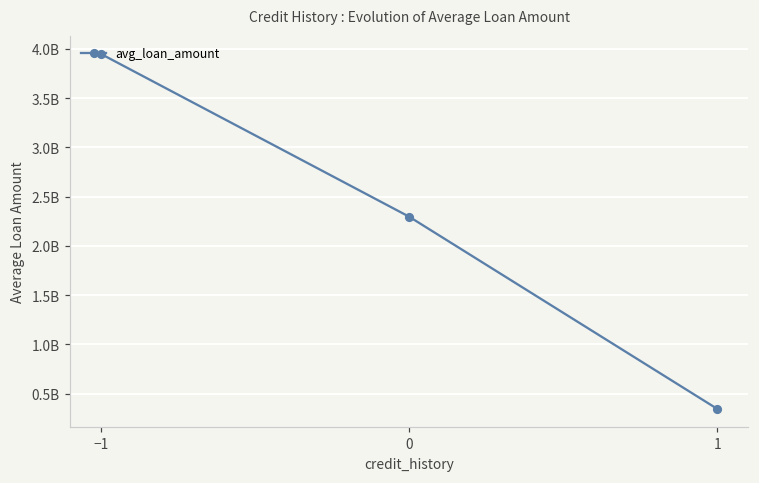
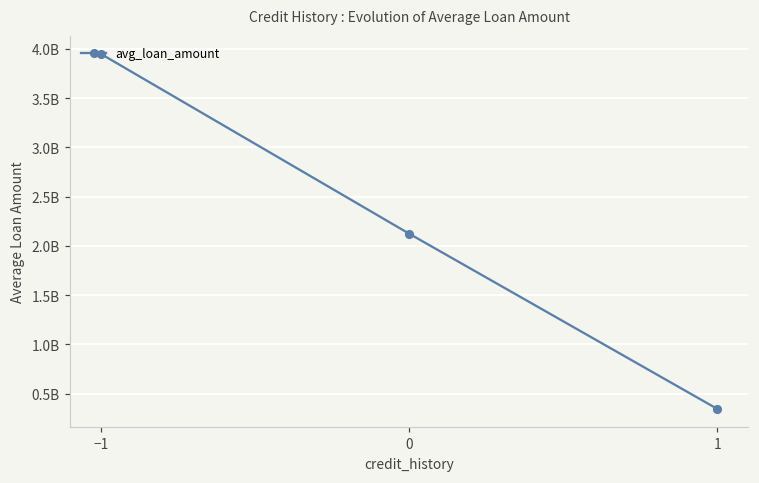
  {
    "−1": 3900000000,
-   "0": 2300000000,
+   "0": 2100000000,
    "1": 300000000
  }
